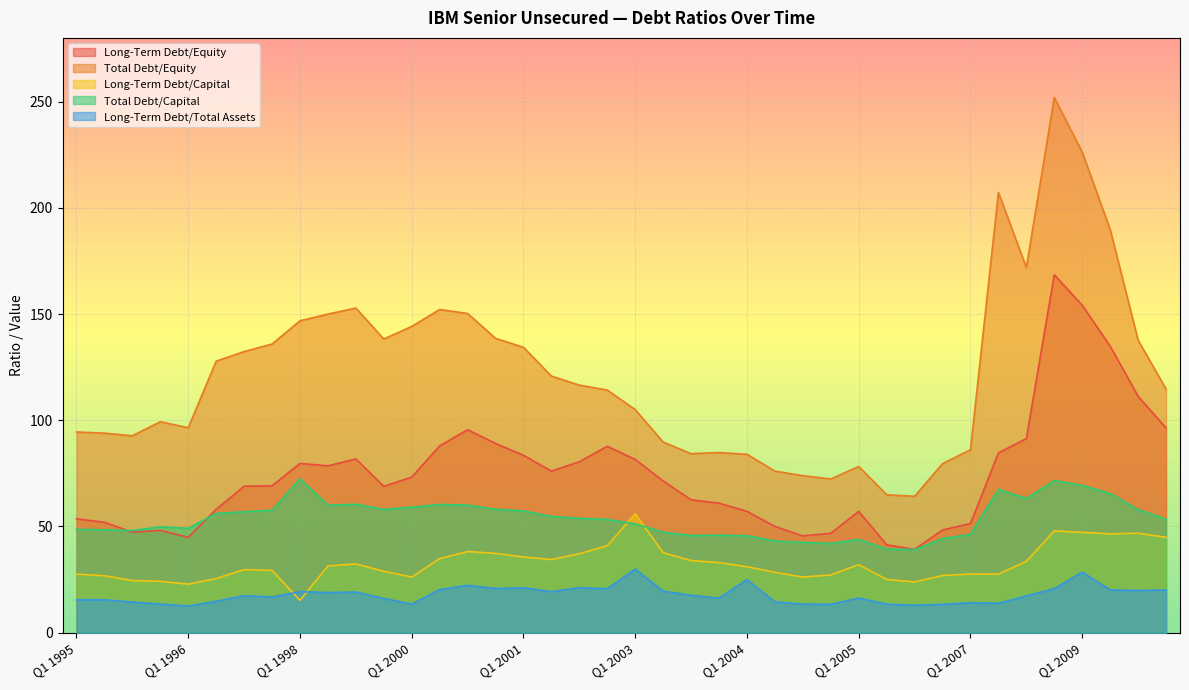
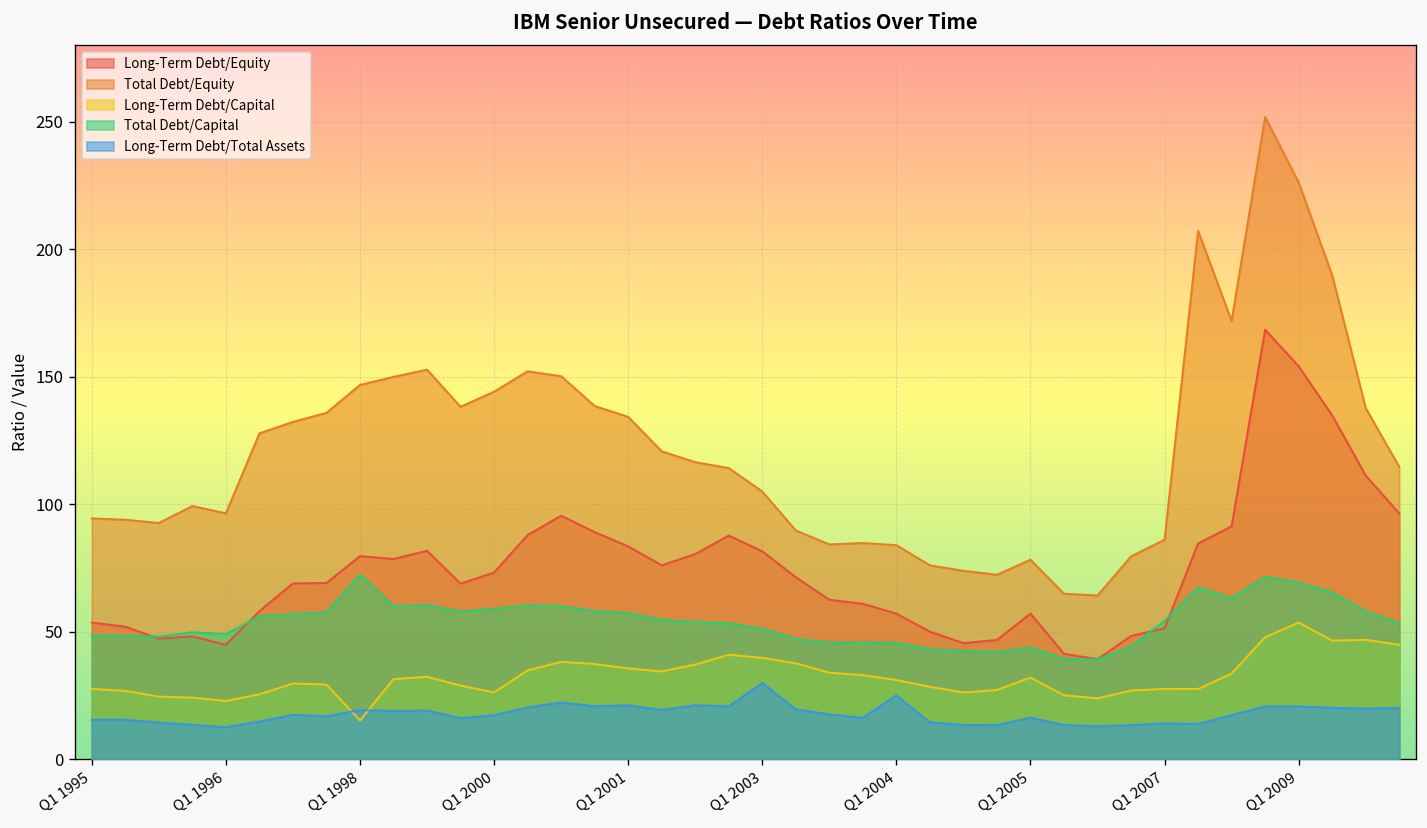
  {
    "Long-Term Debt/Capital": {
      "Q1 1995": 28,
      "Q1 1996": 23,
      "Q1 1998": 15,
      "Q1 2000": 26,
      "Q1 2001": 36,
-     "Q1 2003": 56,
+     "Q1 2003": 40,
      "Q1 2004": 31,
      "Q1 2005": 32,
      "Q1 2007": 28,
-     "Q1 2009": 47
+     "Q1 2009": 54
    },
    "Total Debt/Capital": {
      "Q1 1995": 49,
      "Q1 1996": 49,
      "Q1 1998": 72,
      "Q1 2000": 59,
      "Q1 2001": 57,
      "Q1 2003": 51,
      "Q1 2004": 46,
      "Q1 2005": 44,
-     "Q1 2007": 46,
+     "Q1 2007": 54,
      "Q1 2009": 69
    },
    "Long-Term Debt/Total Assets": {
      "Q1 1995": 15,
      "Q1 1996": 13,
      "Q1 1998": 19,
-     "Q1 2000": 13,
+     "Q1 2000": 17,
      "Q1 2001": 21,
      "Q1 2003": 30,
      "Q1 2004": 25,
      "Q1 2005": 16,
      "Q1 2007": 14,
-     "Q1 2009": 29
+     "Q1 2009": 21
    }
  }
